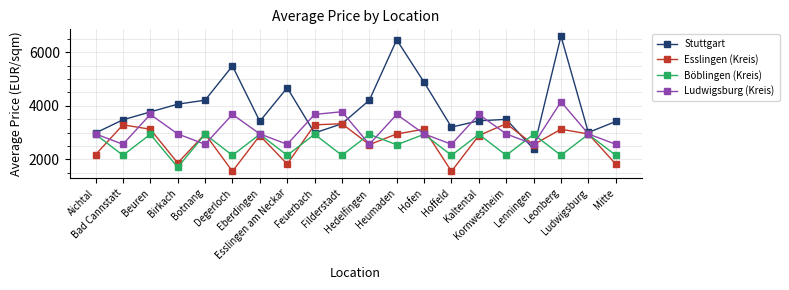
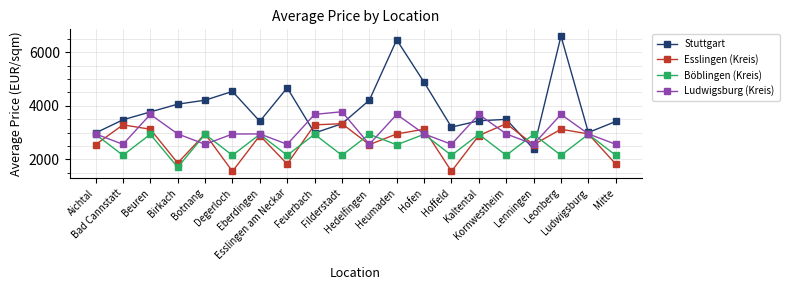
  {
    "Stuttgart": {
      "Bad Cannstatt": 3500,
      "Birkach": 4100,
      "Botnang": 4200,
-     "Degerloch": 5500,
+     "Degerloch": 4500,
      "Eberdingen": 3400,
      "Esslingen am Neckar": 4700,
      "Hedelfingen": 4200,
      "Heumaden": 6500,
      "Hofen": 4900,
      "Hoffeld": 3200,
      "Kaltental": 3400,
      "Kornwestheim": 3500,
      "Lenningen": 2400,
      "Leonberg": 6600,
      "Mitte": 3400
    },
    "Esslingen (Kreis)": {
-     "Aichtal": 2200,
+     "Aichtal": 2600,
      "Bad Cannstatt": 3300,
      "Beuren": 3100,
      "Birkach": 1900,
      "Degerloch": 1600,
      "Esslingen am Neckar": 1800,
      "Feuerbach": 3300,
      "Heumaden": 3000,
      "Hofen": 3100,
      "Hoffeld": 1600,
      "Kornwestheim": 3300,
      "Leonberg": 3100,
      "Mitte": 1800
    },
    "Böblingen (Kreis)": {
      "Bad Cannstatt": 2200,
      "Beuren": 2900,
      "Birkach": 1700,
      "Degerloch": 2200,
      "Esslingen am Neckar": 2200,
      "Filderstadt": 2200,
      "Hedelfingen": 2900,
      "Heumaden": 2500,
      "Hoffeld": 2200,
      "Kornwestheim": 2200,
      "Lenningen": 2900,
      "Leonberg": 2200,
      "Mitte": 2200
    },
    "Ludwigsburg (Kreis)": {
      "Bad Cannstatt": 2600,
      "Birkach": 3000,
      "Botnang": 2600,
-     "Degerloch": 3700,
+     "Degerloch": 2900,
      "Esslingen am Neckar": 2600,
      "Feuerbach": 3700,
      "Filderstadt": 3800,
      "Heumaden": 3700,
      "Hoffeld": 2600,
      "Kaltental": 3700,
      "Kornwestheim": 3000,
-     "Leonberg": 4100,
+     "Leonberg": 3700,
      "Mitte": 2600
    }
  }
